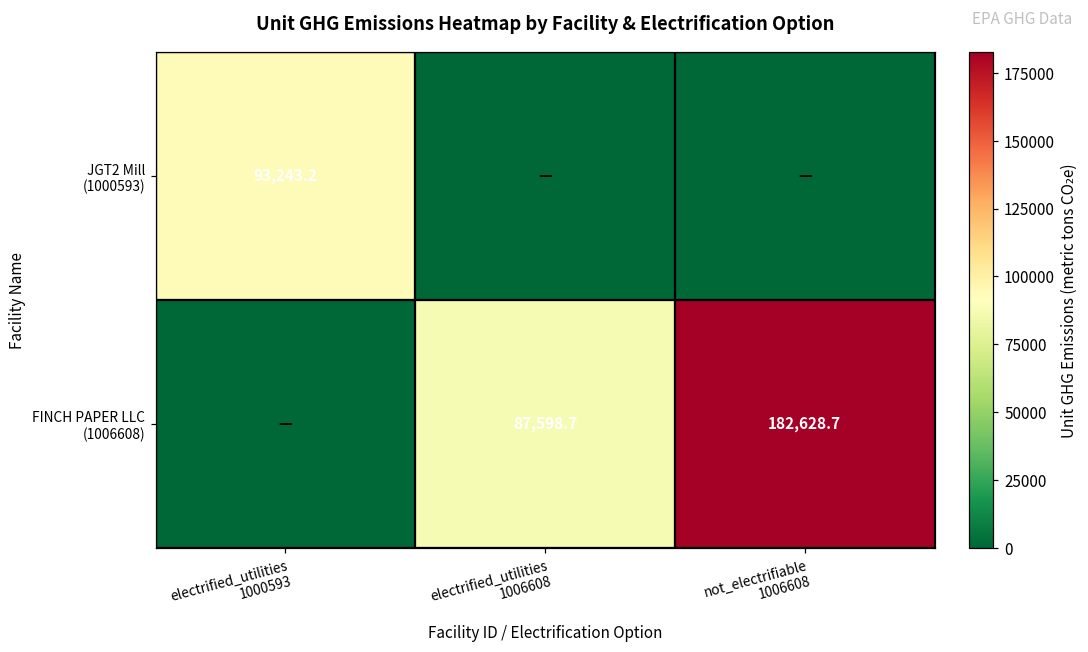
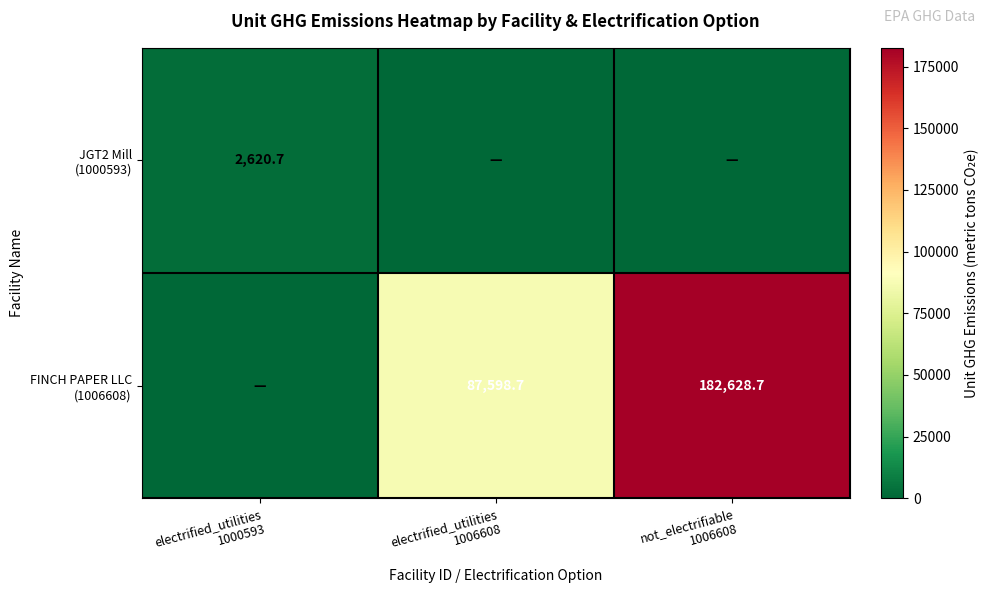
  {
    "JGT2 Mill (1000593)": {
-     "electrified_utilities 1000593": "93,243.2"
+     "electrified_utilities 1000593": "2,620.7"
    },
    "FINCH PAPER LLC (1006608)": {
      "electrified_utilities 1006608": "87,598.7",
      "not_electrifiable 1006608": "182,628.7"
    }
  }
